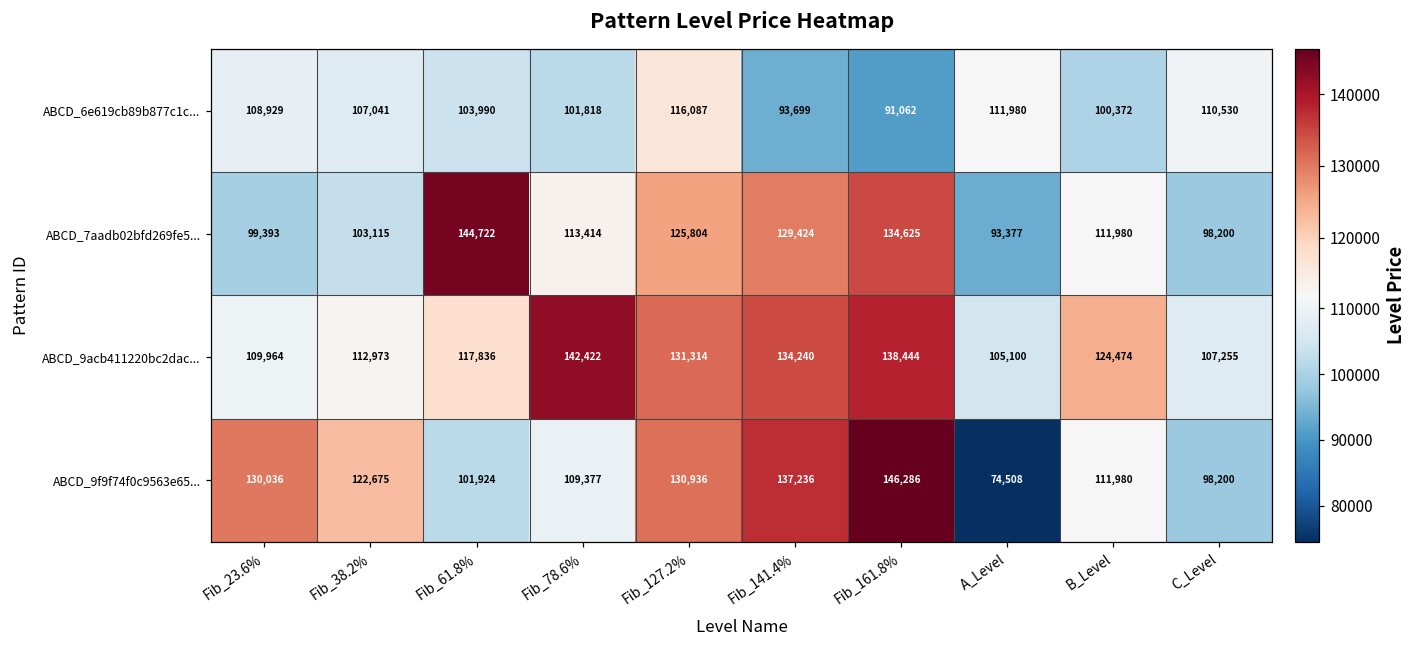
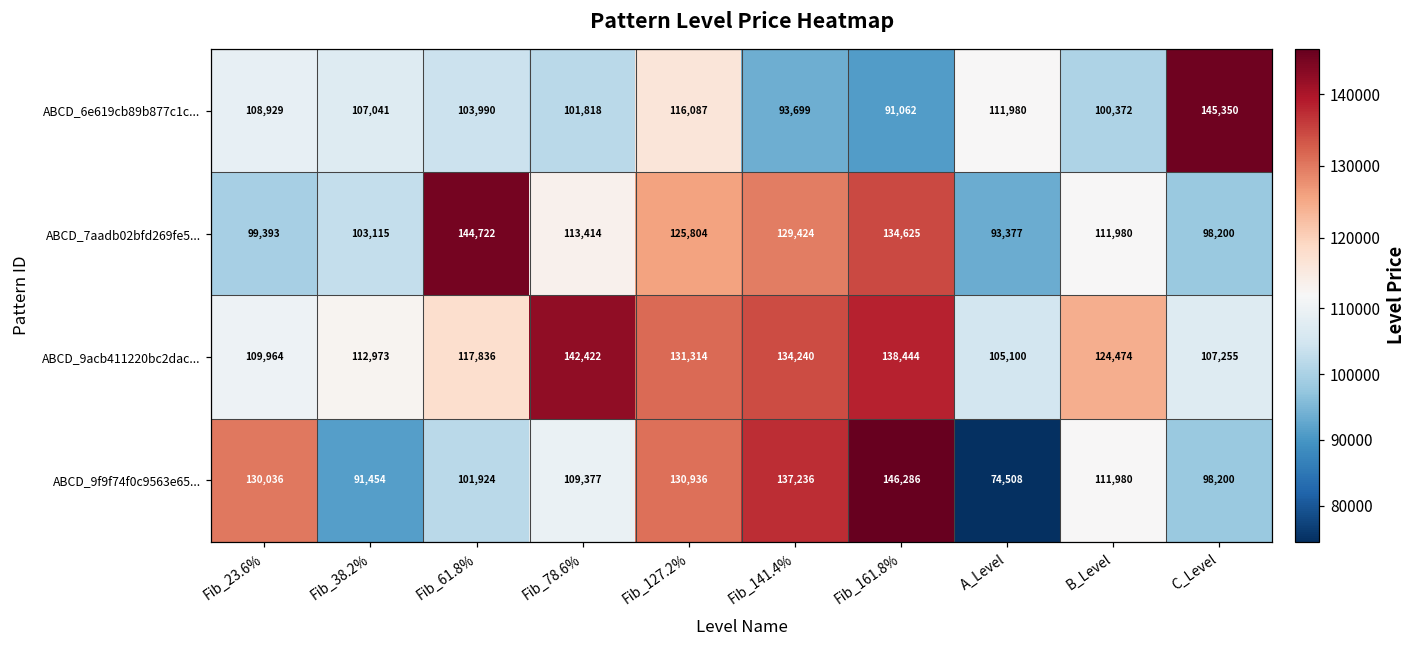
  {
    "ABCD_6e619cb89b877c1c...": {
      "Fib_23.6%": "108,929",
      "Fib_38.2%": "107,041",
      "Fib_61.8%": "103,990",
      "Fib_78.6%": "101,818",
      "Fib_127.2%": "116,087",
      "Fib_141.4%": "93,699",
      "Fib_161.8%": "91,062",
      "A_Level": "111,980",
      "B_Level": "100,372",
-     "C_Level": "110,530"
+     "C_Level": "145,350"
    },
    "ABCD_7aadb02bfd269fe5...": {
      "Fib_23.6%": "99,393",
      "Fib_38.2%": "103,115",
      "Fib_61.8%": "144,722",
      "Fib_78.6%": "113,414",
      "Fib_127.2%": "125,804",
      "Fib_141.4%": "129,424",
      "Fib_161.8%": "134,625",
      "A_Level": "93,377",
      "B_Level": "111,980",
      "C_Level": "98,200"
    },
    "ABCD_9acb411220bc2dac...": {
      "Fib_23.6%": "109,964",
      "Fib_38.2%": "112,973",
      "Fib_61.8%": "117,836",
      "Fib_78.6%": "142,422",
      "Fib_127.2%": "131,314",
      "Fib_141.4%": "134,240",
      "Fib_161.8%": "138,444",
      "A_Level": "105,100",
      "B_Level": "124,474",
      "C_Level": "107,255"
    },
    "ABCD_9f9f74f0c9563e65...": {
      "Fib_23.6%": "130,036",
-     "Fib_38.2%": "122,675",
+     "Fib_38.2%": "91,454",
      "Fib_61.8%": "101,924",
      "Fib_78.6%": "109,377",
      "Fib_127.2%": "130,936",
      "Fib_141.4%": "137,236",
      "Fib_161.8%": "146,286",
      "A_Level": "74,508",
      "B_Level": "111,980",
      "C_Level": "98,200"
    }
  }
